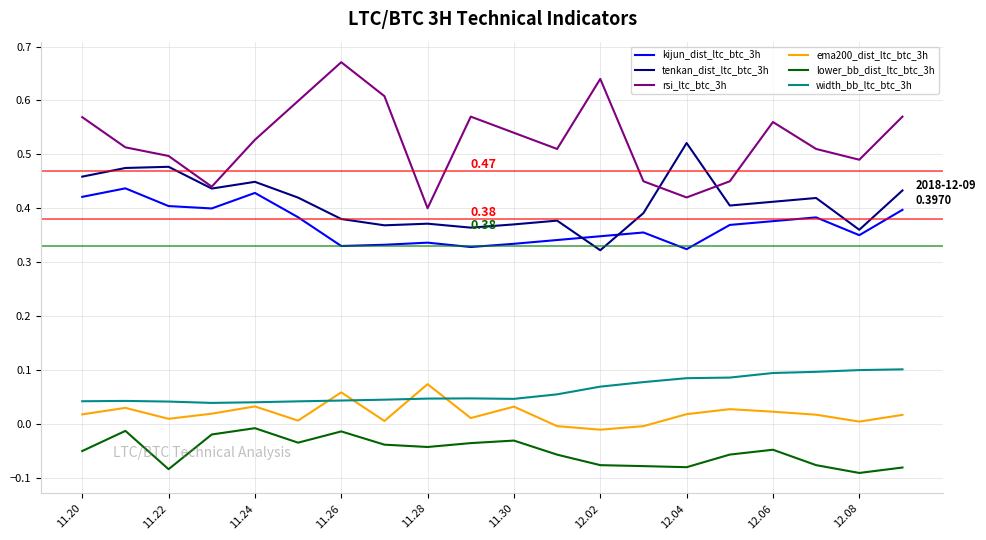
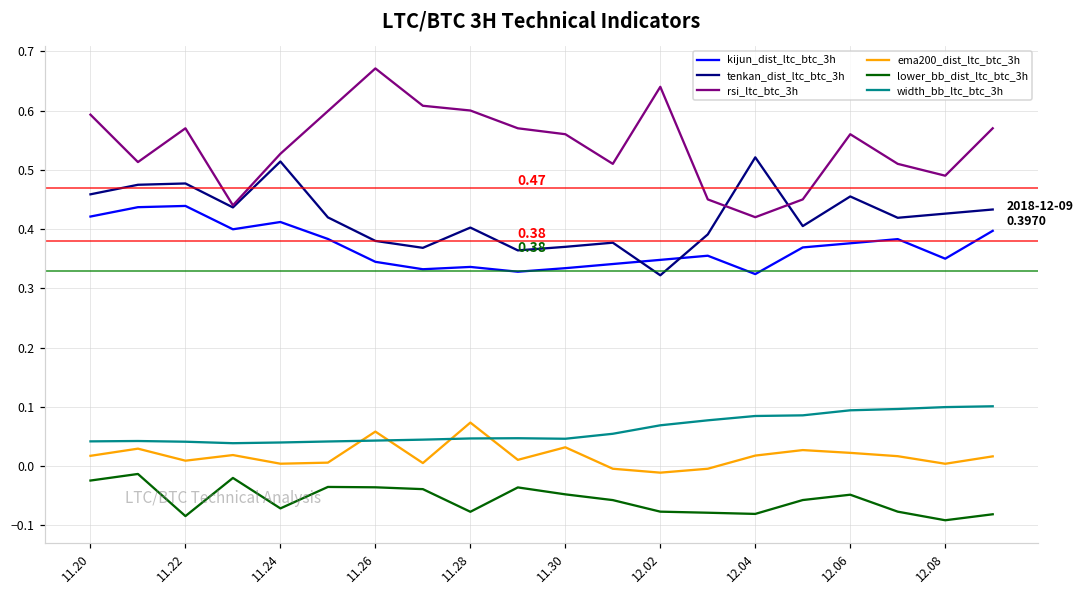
  {
    "kijun_dist_ltc_btc_3h": {
      "11.20": 0.42,
-     "11.22": 0.40,
-     "11.24": 0.43,
-     "11.26": 0.33,
+     "11.22": 0.44,
+     "11.24": 0.41,
+     "11.26": 0.34,
      "11.28": 0.34,
      "11.30": 0.33,
      "12.02": 0.35,
      "12.04": 0.32,
      "12.06": 0.38,
      "12.08": 0.35
    },
    "tenkan_dist_ltc_btc_3h": {
      "11.20": 0.46,
      "11.22": 0.48,
-     "11.24": 0.45,
+     "11.24": 0.51,
      "11.26": 0.38,
-     "11.28": 0.37,
+     "11.28": 0.40,
      "11.30": 0.37,
      "12.02": 0.32,
      "12.04": 0.52,
-     "12.06": 0.41,
-     "12.08": 0.36
+     "12.06": 0.46,
+     "12.08": 0.43
    },
    "rsi_ltc_btc_3h": {
-     "11.20": 0.57,
-     "11.22": 0.50,
+     "11.20": 0.59,
+     "11.22": 0.57,
      "11.24": 0.53,
      "11.26": 0.67,
-     "11.28": 0.4,
-     "11.30": 0.54,
+     "11.28": 0.6,
+     "11.30": 0.56,
      "12.02": 0.64,
      "12.04": 0.42,
      "12.06": 0.56,
      "12.08": 0.49
    },
    "ema200_dist_ltc_btc_3h": {
      "11.20": 0.02,
      "11.22": 0.01,
-     "11.24": 0.03,
+     "11.24": 0.00,
      "11.26": 0.06,
      "11.28": 0.07,
      "11.30": 0.03,
      "12.02": -0.01,
      "12.04": 0.02,
      "12.06": 0.02,
      "12.08": 0.00
    },
    "lower_bb_dist_ltc_btc_3h": {
-     "11.20": -0.05,
+     "11.20": -0.02,
      "11.22": -0.08,
-     "11.24": -0.01,
-     "11.26": -0.01,
-     "11.28": -0.04,
-     "11.30": -0.03,
+     "11.24": -0.07,
+     "11.26": -0.04,
+     "11.28": -0.08,
+     "11.30": -0.05,
      "12.02": -0.08,
      "12.04": -0.08,
      "12.06": -0.05,
      "12.08": -0.09
    },
    "width_bb_ltc_btc_3h": {
      "11.20": 0.04,
      "11.22": 0.04,
      "11.24": 0.04,
      "11.26": 0.04,
      "11.28": 0.05,
      "11.30": 0.05,
      "12.02": 0.07,
      "12.04": 0.08,
      "12.06": 0.09,
      "12.08": 0.10
    }
  }
